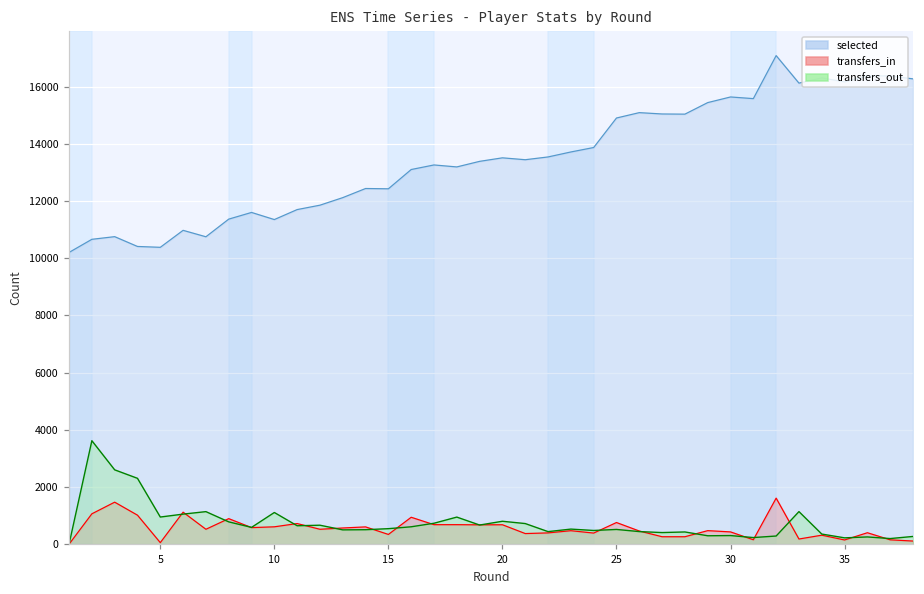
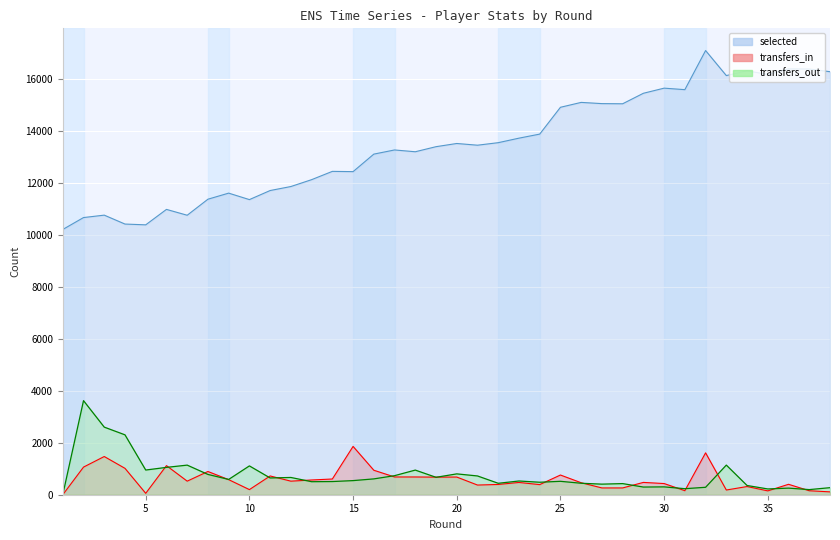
  {
    "transfers_in": {
      "5": 100,
-     "10": 600,
-     "15": 300,
+     "10": 200,
+     "15": 1900,
      "20": 700,
      "25": 800,
      "30": 400
    }
  }
